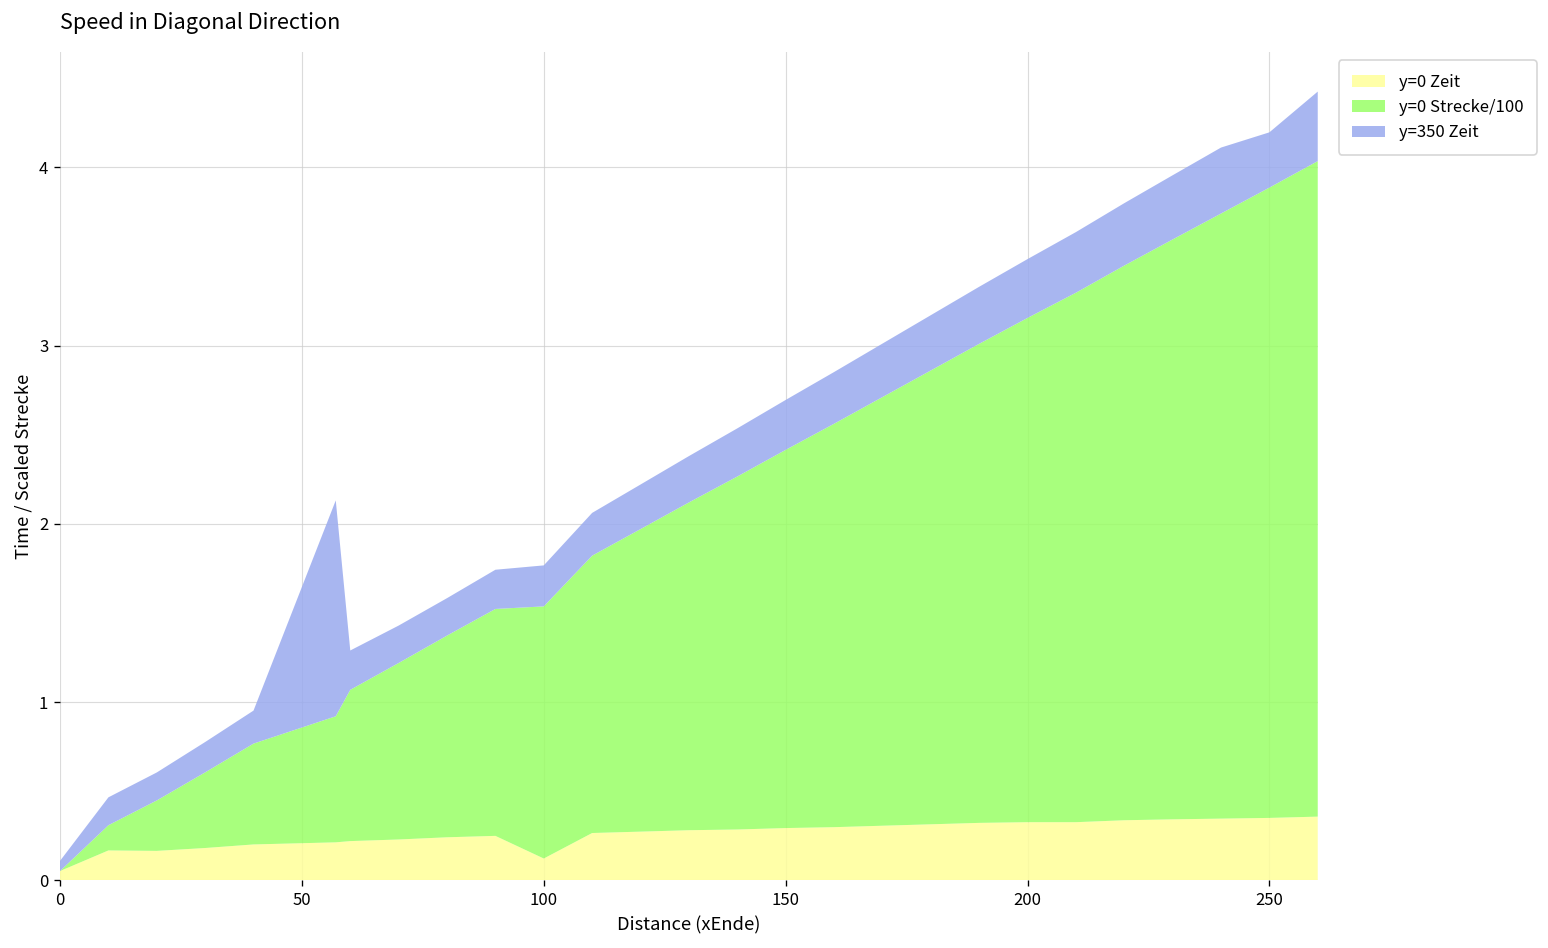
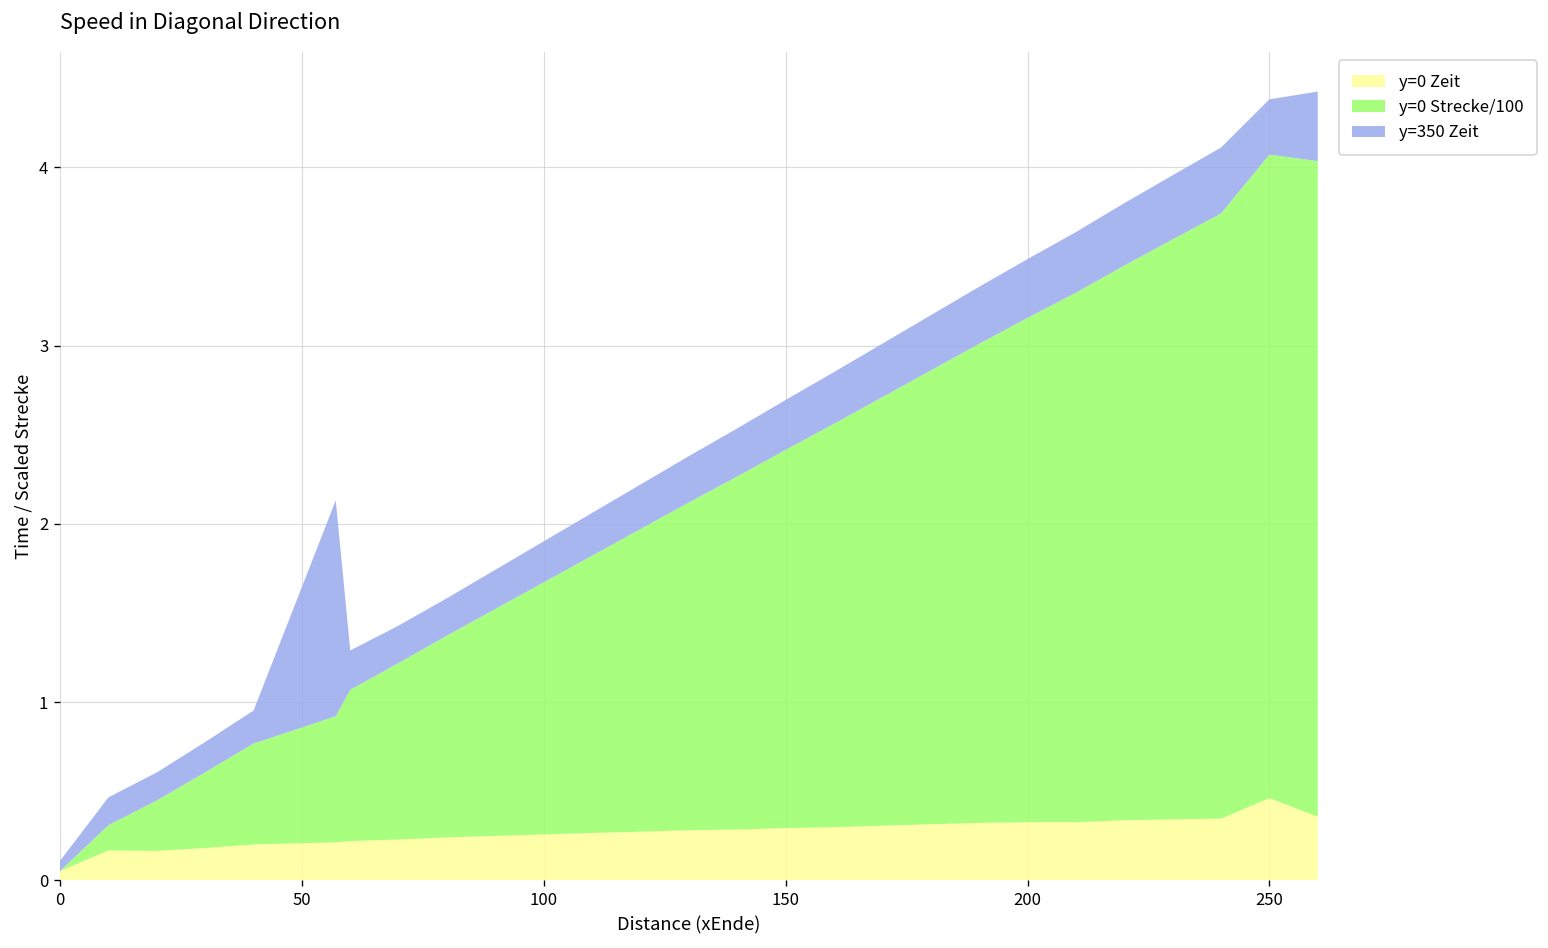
  {
    "y=0 Zeit": {
-     "100": 0.12,
+     "100": 0.26,
      "150": 0.29,
      "200": 0.33,
-     "250": 0.35
+     "250": 0.46
    },
    "y=0 Strecke/100": {
      "100": 1.41,
      "150": 2.12,
      "200": 2.83,
-     "250": 3.54
+     "250": 3.61
    },
    "y=350 Zeit": {
      "0": 0.06,
      "100": 0.23,
      "150": 0.28,
      "200": 0.33,
      "250": 0.31
    }
  }
